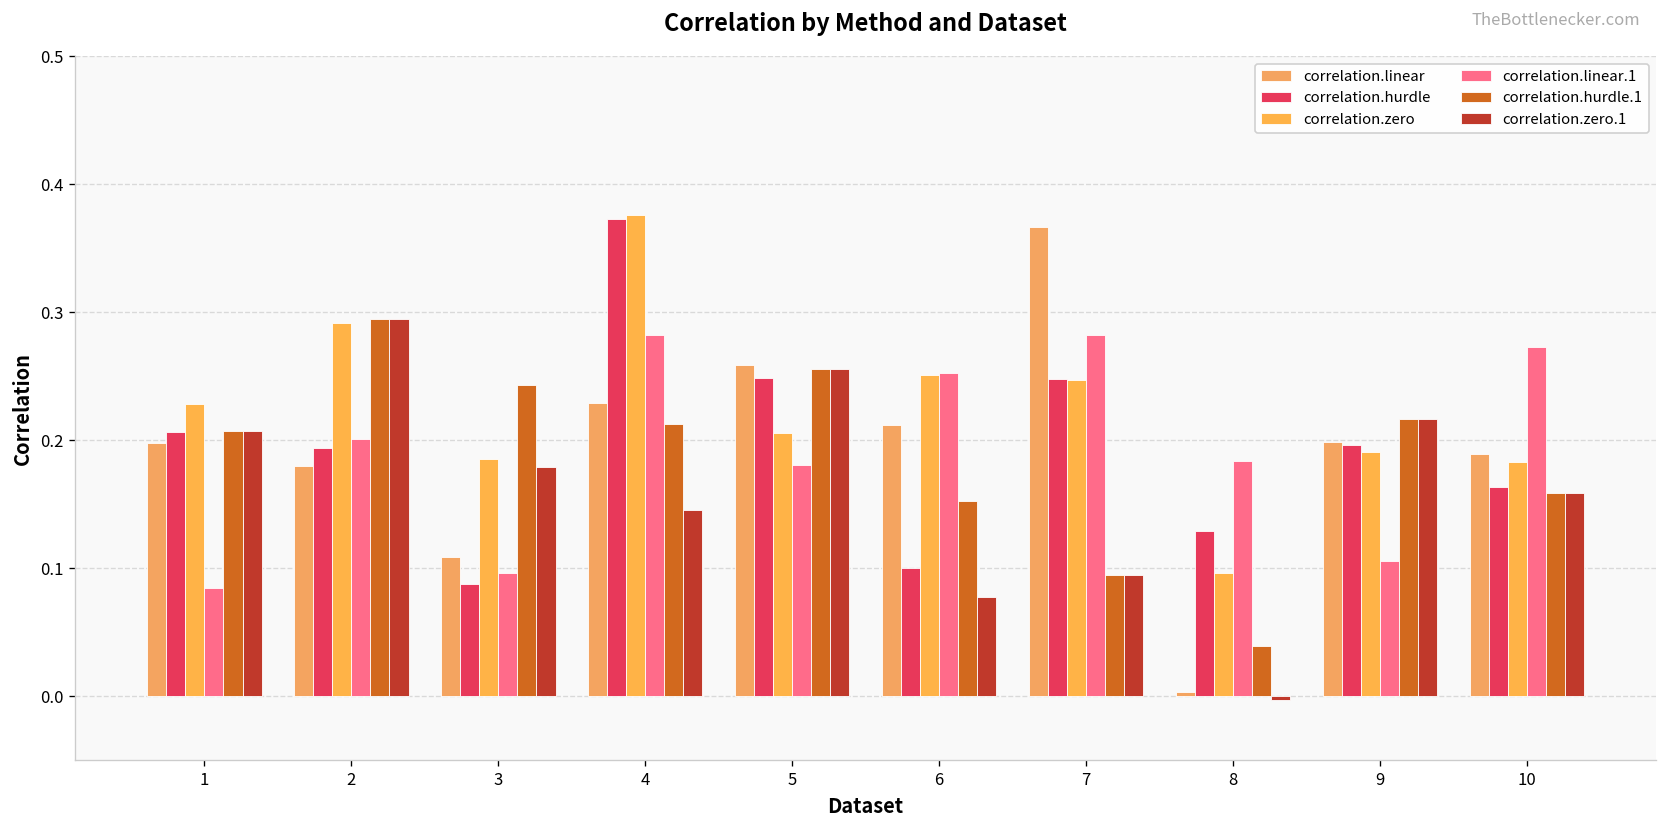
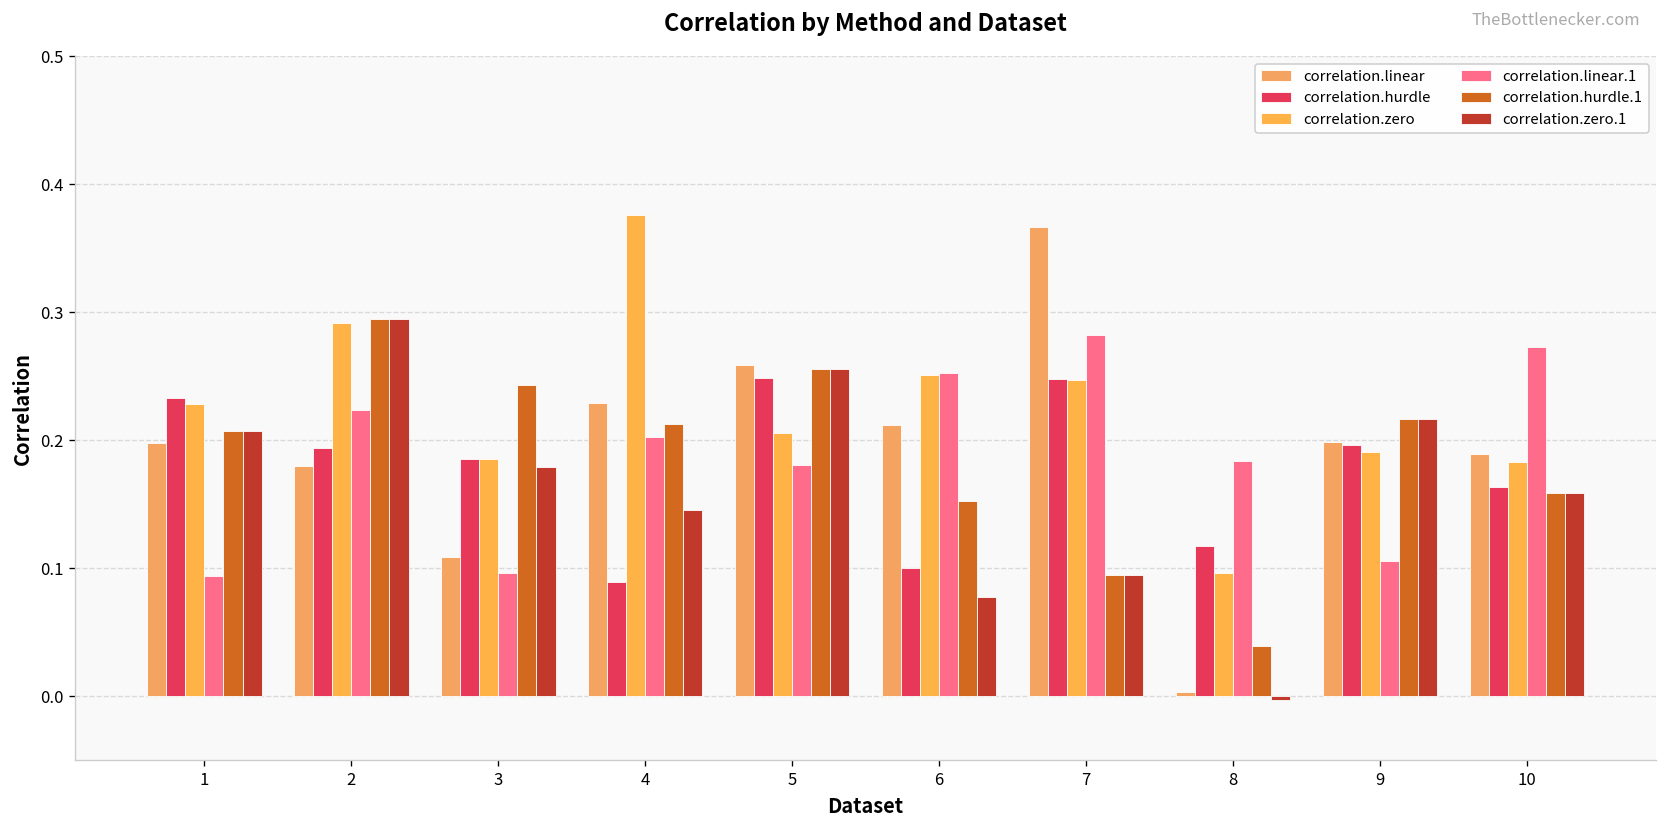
  {
    "correlation.hurdle": {
-     "1": 0.206,
+     "1": 0.233,
      "2": 0.194,
-     "3": 0.087,
-     "4": 0.372,
+     "3": 0.185,
+     "4": 0.089,
      "5": 0.248,
      "6": 0.100,
      "7": 0.248,
-     "8": 0.129,
+     "8": 0.117,
      "9": 0.196,
      "10": 0.164
    },
    "correlation.linear.1": {
-     "1": 0.084,
-     "2": 0.201,
+     "1": 0.094,
+     "2": 0.223,
      "3": 0.096,
-     "4": 0.282,
+     "4": 0.202,
      "5": 0.180,
      "6": 0.253,
      "7": 0.282,
      "8": 0.184,
      "9": 0.106,
      "10": 0.273
    }
  }
